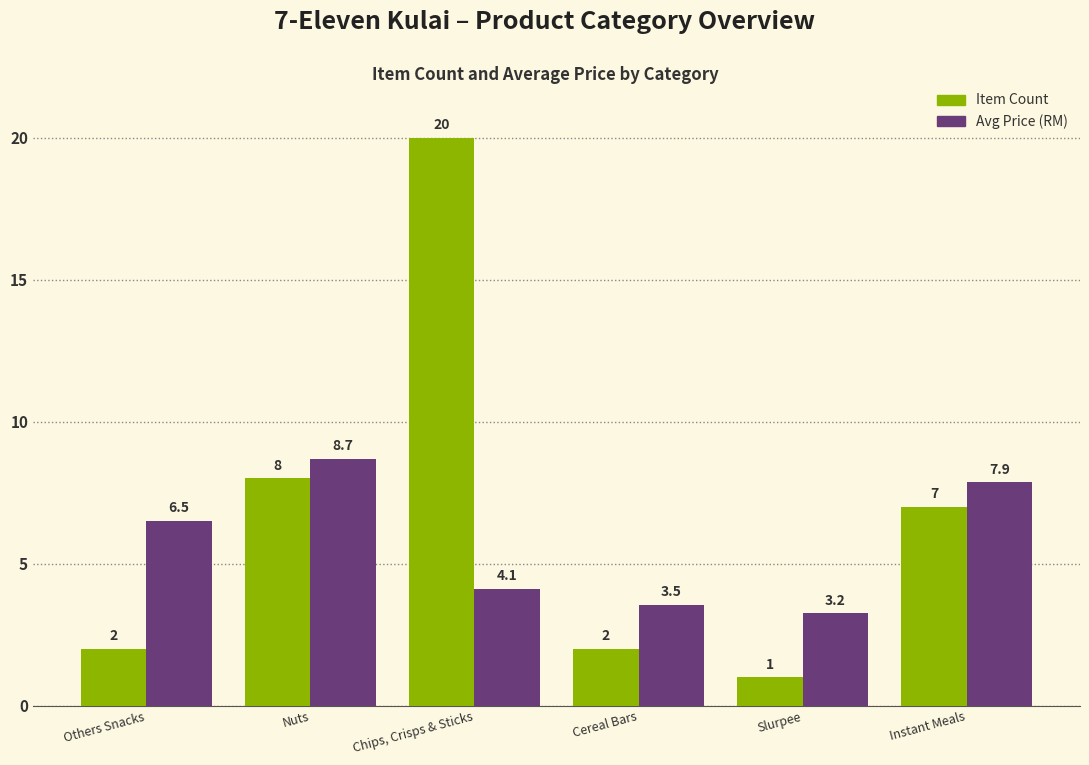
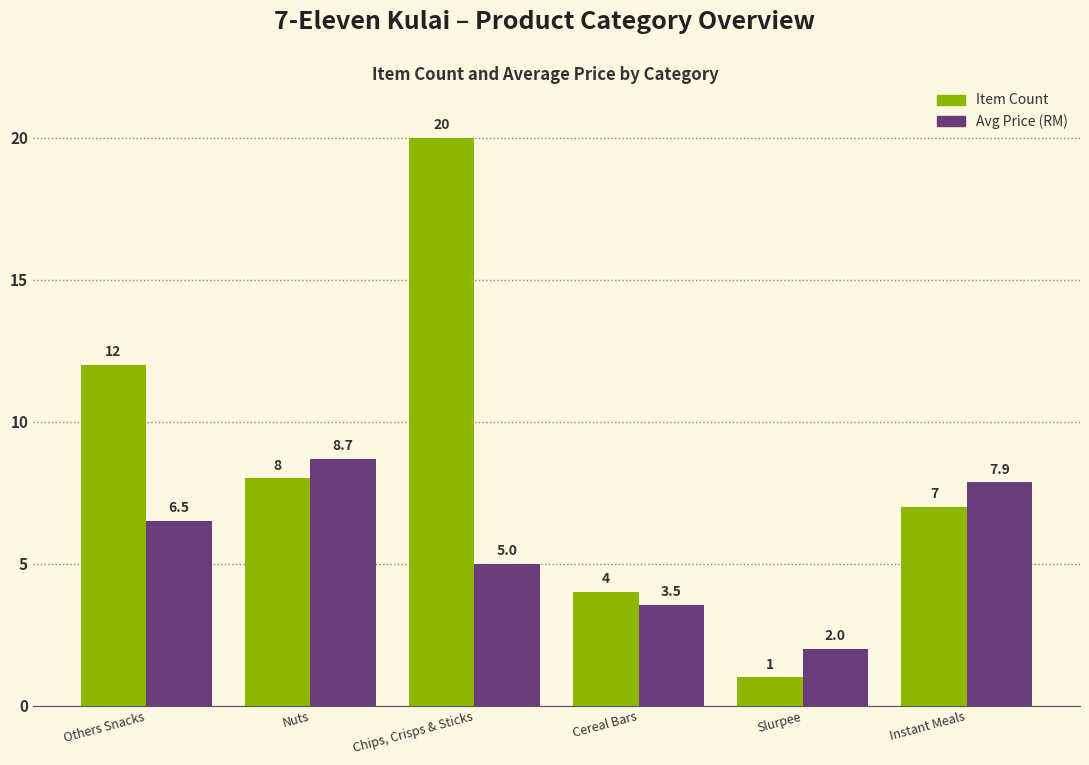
  {
    "Item Count": {
-     "Others Snacks": 2,
+     "Others Snacks": 12,
      "Nuts": 8,
      "Chips, Crisps & Sticks": 20,
-     "Cereal Bars": 2,
+     "Cereal Bars": 4,
      "Slurpee": 1,
      "Instant Meals": 7
    },
    "Avg Price (RM)": {
      "Others Snacks": 6.5,
      "Nuts": 8.7,
-     "Chips, Crisps & Sticks": 4.1,
+     "Chips, Crisps & Sticks": 5.0,
      "Cereal Bars": 3.5,
-     "Slurpee": 3.2,
+     "Slurpee": 2.0,
      "Instant Meals": 7.9
    }
  }
